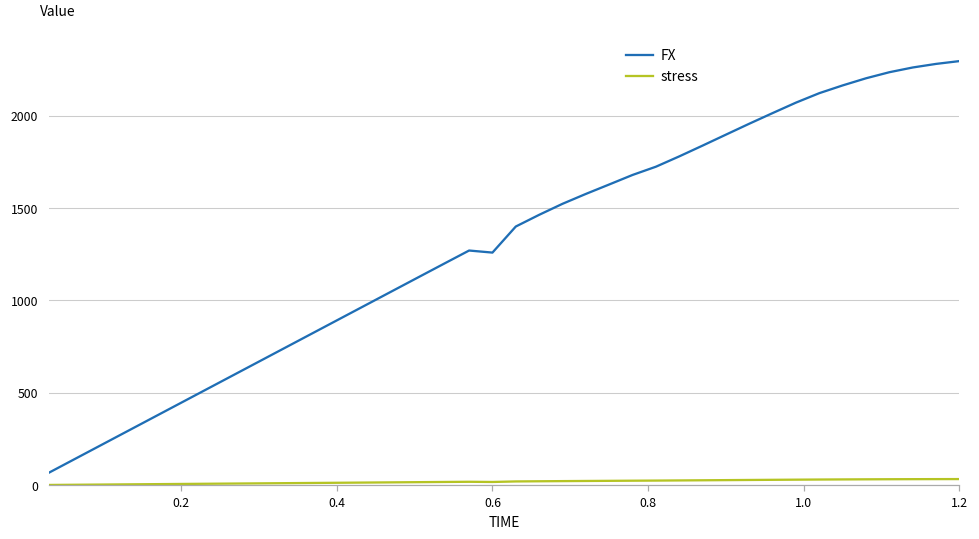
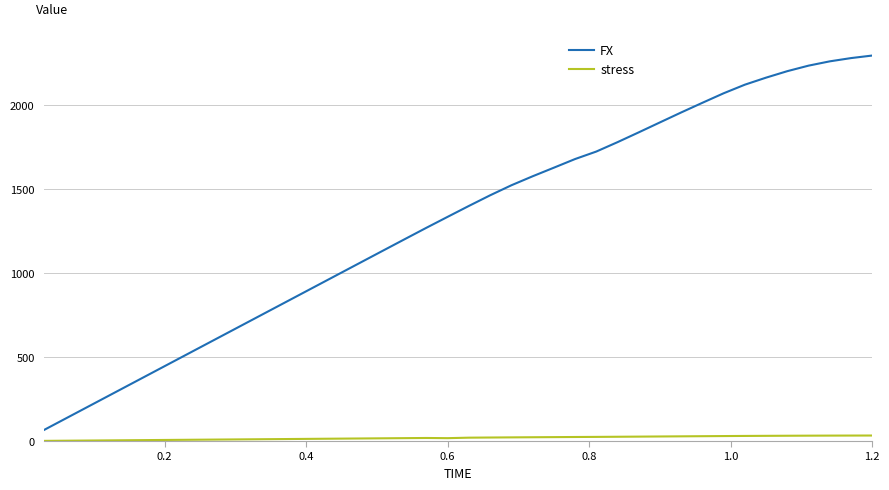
  {
    "FX": {
-     "0.6": 1260,
+     "0.6": 1340,
      "1.2": 2300
    },
    "stress": {
      "0.6": 20,
      "1.2": 30
    }
  }
